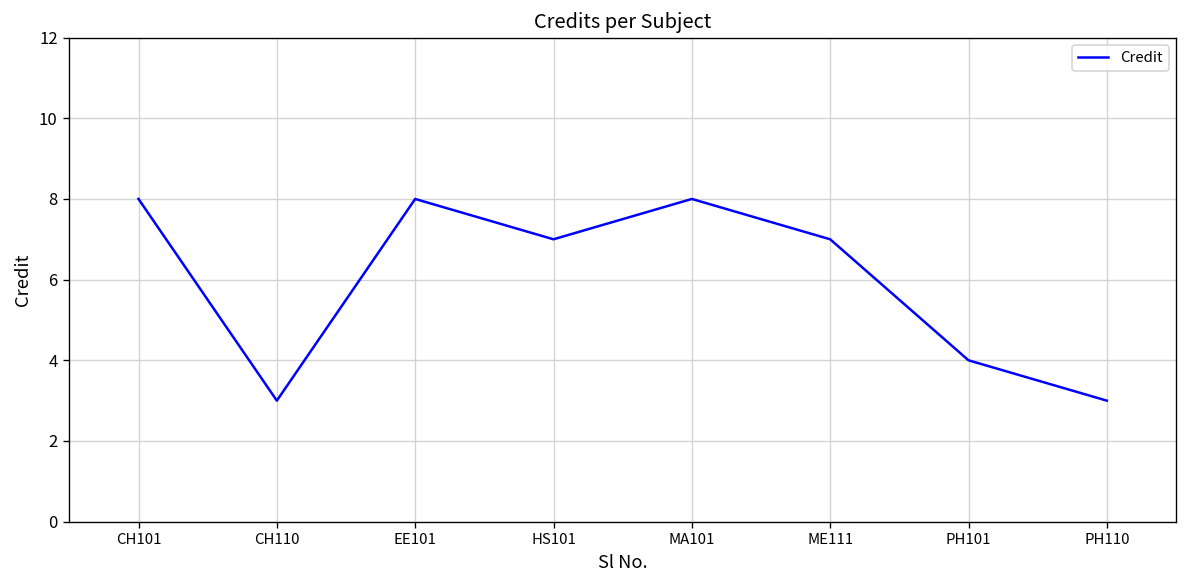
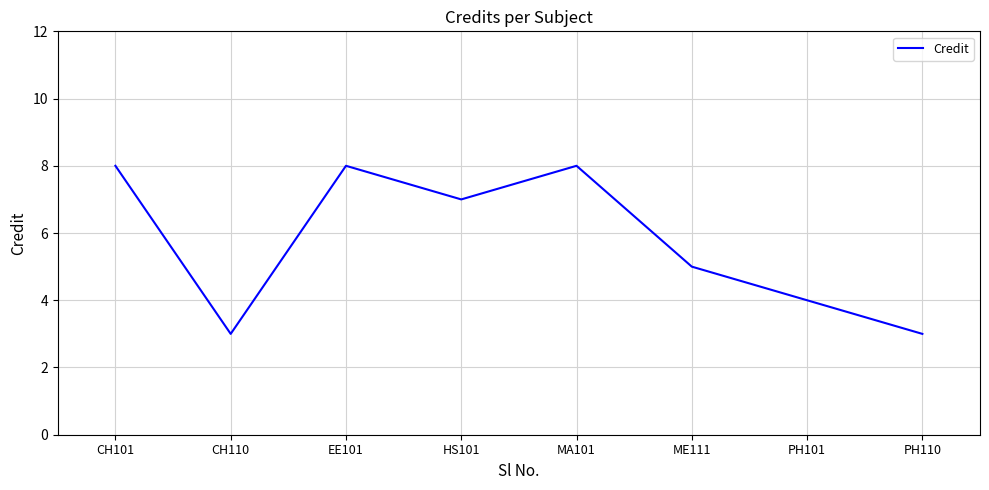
  {
    "CH101": 8,
    "CH110": 3,
    "EE101": 8,
    "HS101": 7,
    "MA101": 8,
-   "ME111": 7,
+   "ME111": 5,
    "PH101": 4,
    "PH110": 3
  }
